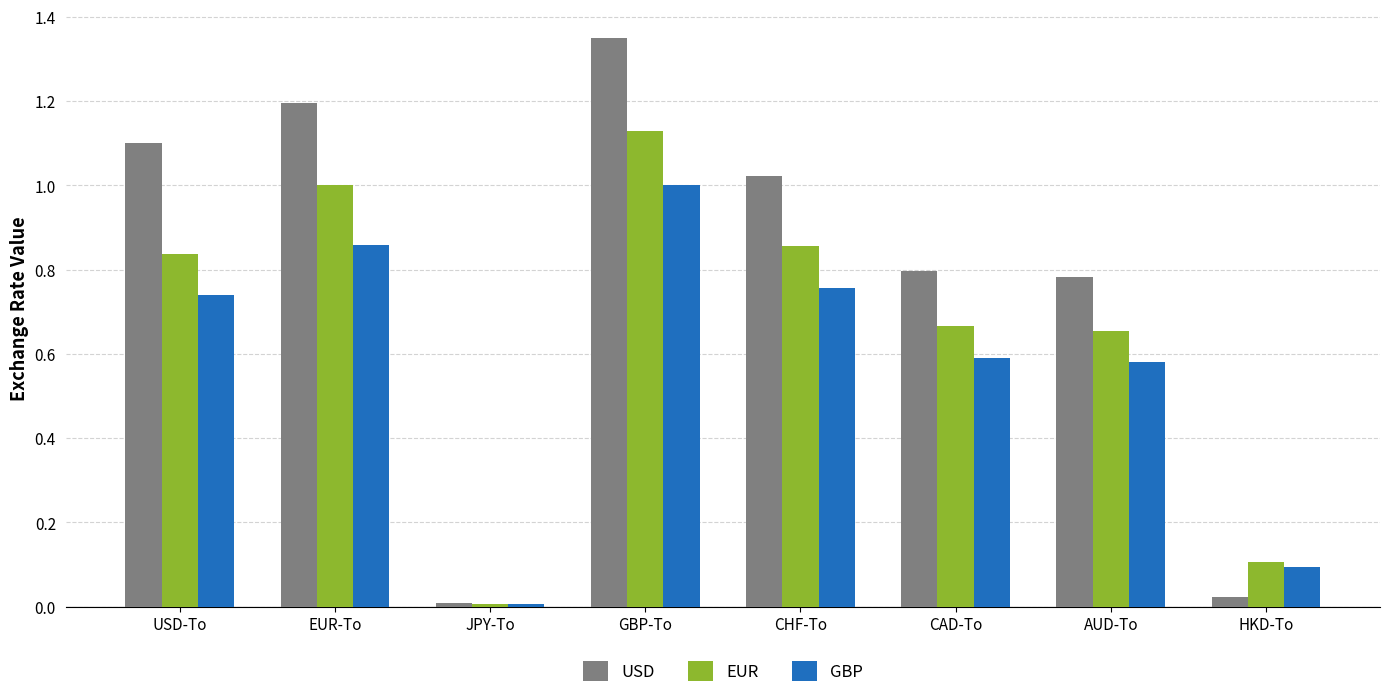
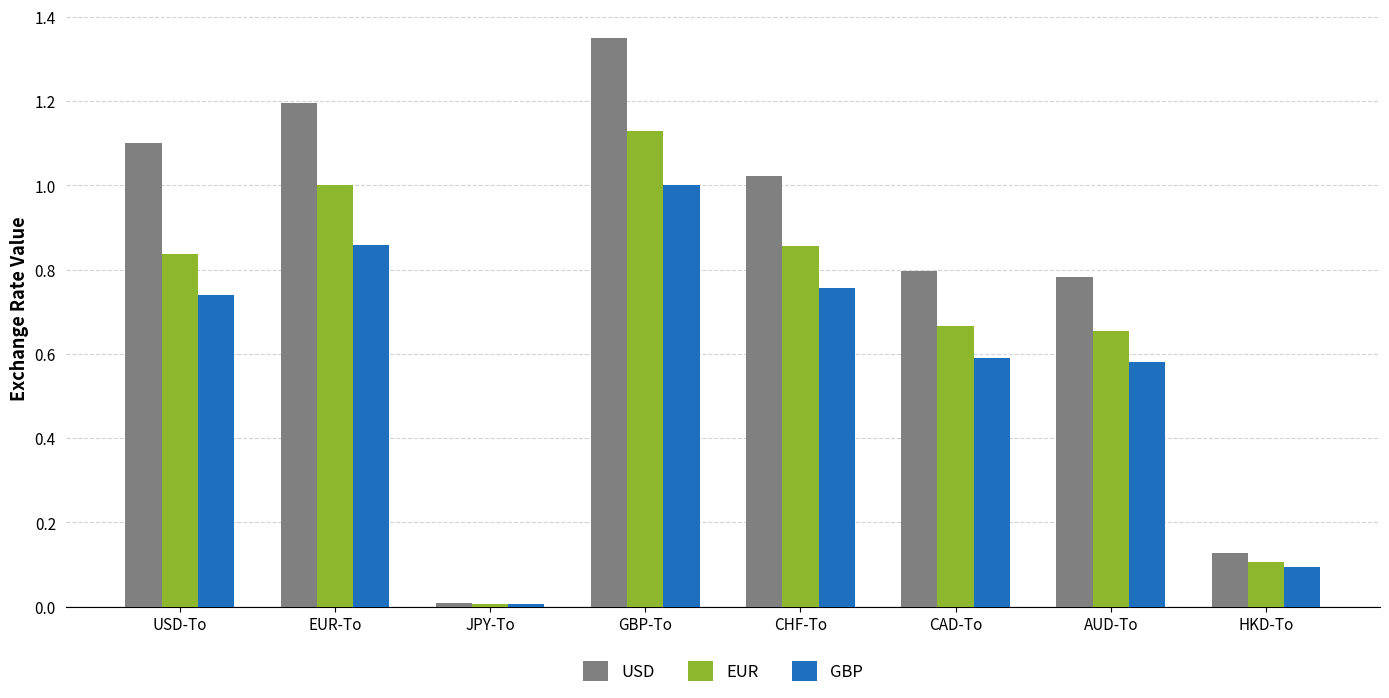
  {
    "USD": {
      "USD-To": 1.10,
      "EUR-To": 1.20,
      "JPY-To": 0.01,
      "GBP-To": 1.35,
      "CHF-To": 1.02,
      "CAD-To": 0.80,
      "AUD-To": 0.78,
-     "HKD-To": 0.02
+     "HKD-To": 0.13
    },
    "EUR": {
      "USD-To": 0.84,
      "EUR-To": 1.00,
      "JPY-To": 0.01,
      "GBP-To": 1.13,
      "CHF-To": 0.86,
      "CAD-To": 0.67,
      "AUD-To": 0.66,
      "HKD-To": 0.11
    },
    "GBP": {
      "USD-To": 0.74,
      "EUR-To": 0.86,
      "JPY-To": 0.01,
      "GBP-To": 1.00,
      "CHF-To": 0.76,
      "CAD-To": 0.59,
      "AUD-To": 0.58,
      "HKD-To": 0.09
    }
  }
